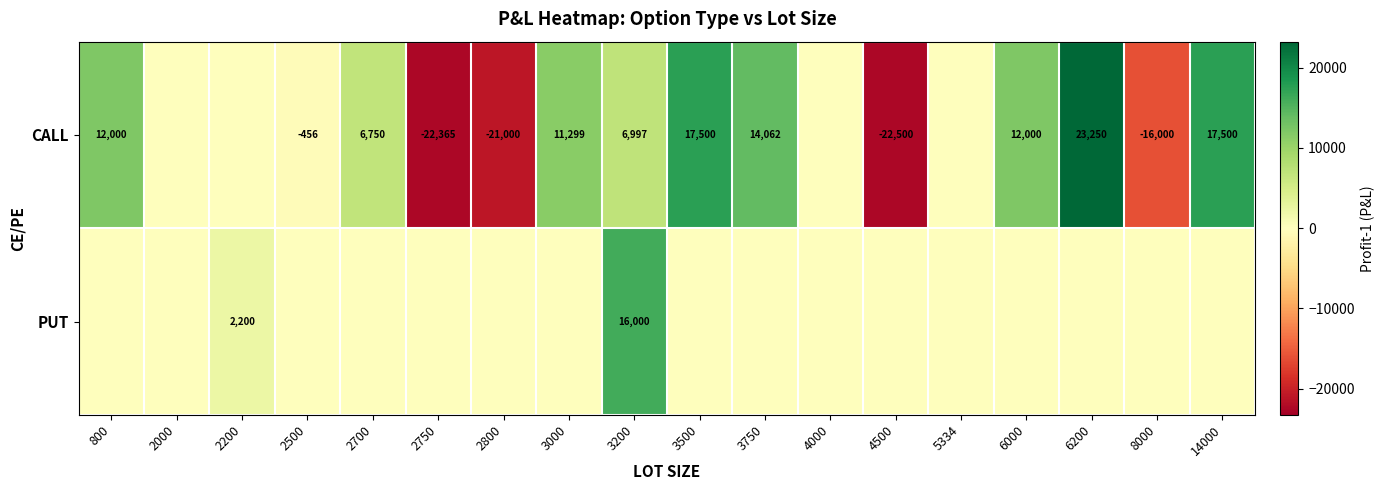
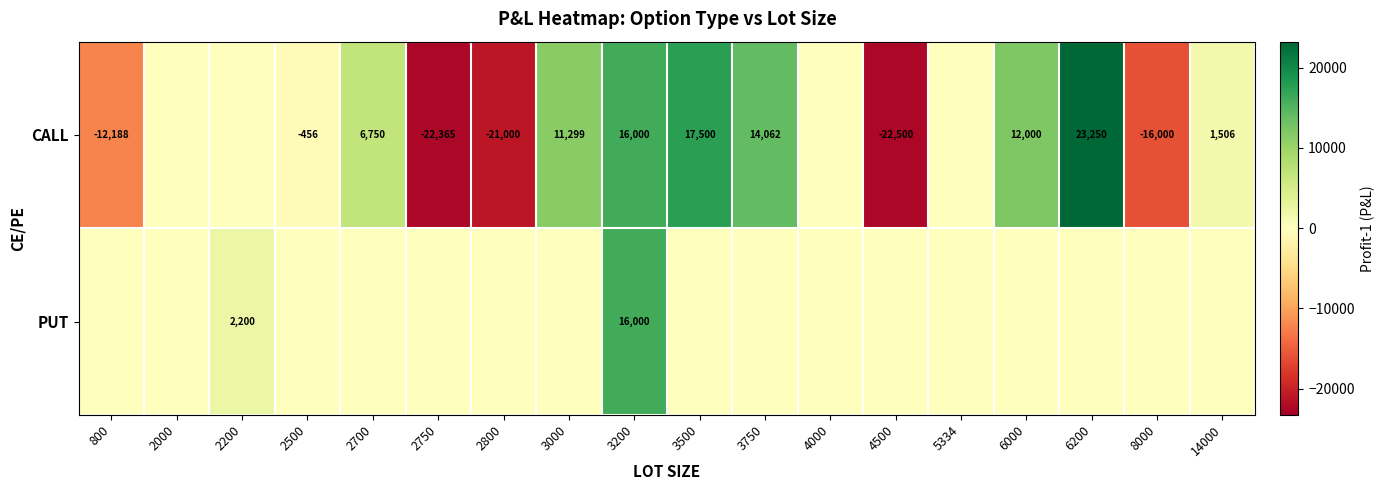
  {
    "CALL": {
-     "800": "12,000",
+     "800": "-12,188",
      "2500": "-456",
      "2700": "6,750",
      "2750": "-22,365",
      "2800": "-21,000",
      "3000": "11,299",
-     "3200": "6,997",
+     "3200": "16,000",
      "3500": "17,500",
      "3750": "14,062",
      "4500": "-22,500",
      "6000": "12,000",
      "6200": "23,250",
      "8000": "-16,000",
-     "14000": "17,500"
+     "14000": "1,506"
    },
    "PUT": {
      "2200": "2,200",
      "3200": "16,000"
    }
  }
